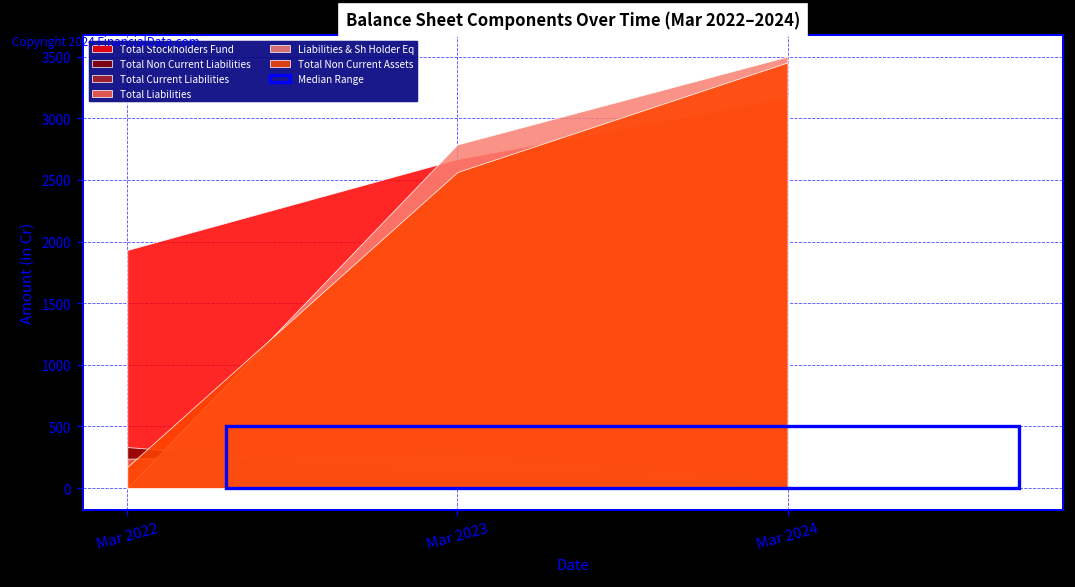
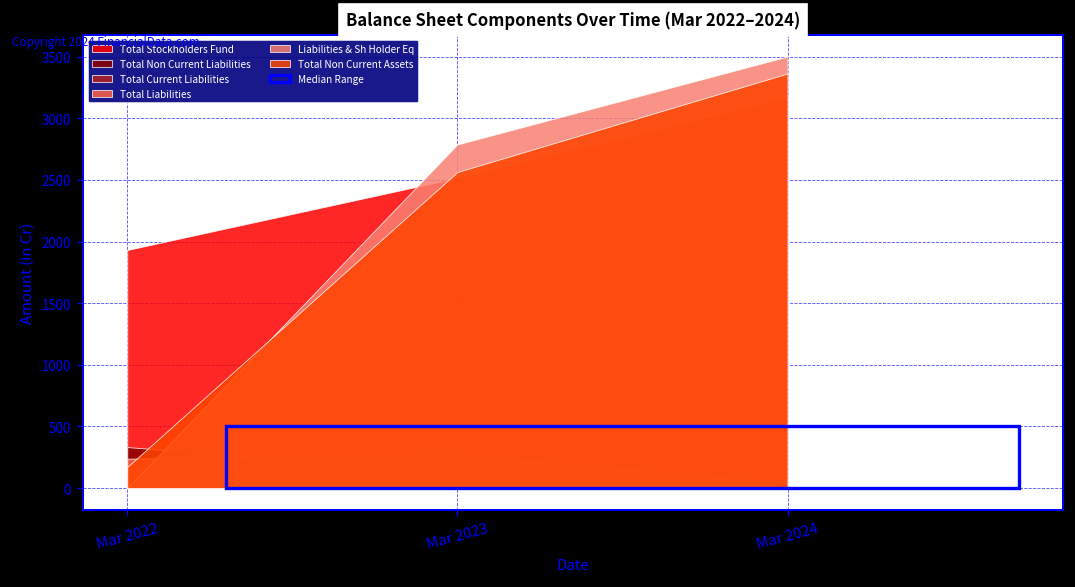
  {
    "Total Stockholders Fund": {
      "Mar 2022": 1930,
-     "Mar 2023": 2670,
+     "Mar 2023": 2520,
      "Mar 2024": 3170
    },
    "Total Non Current Liabilities": {
      "Mar 2022": 330
    },
    "Total Non Current Assets": {
      "Mar 2023": 2560,
-     "Mar 2024": 3450
+     "Mar 2024": 3360
    }
  }
